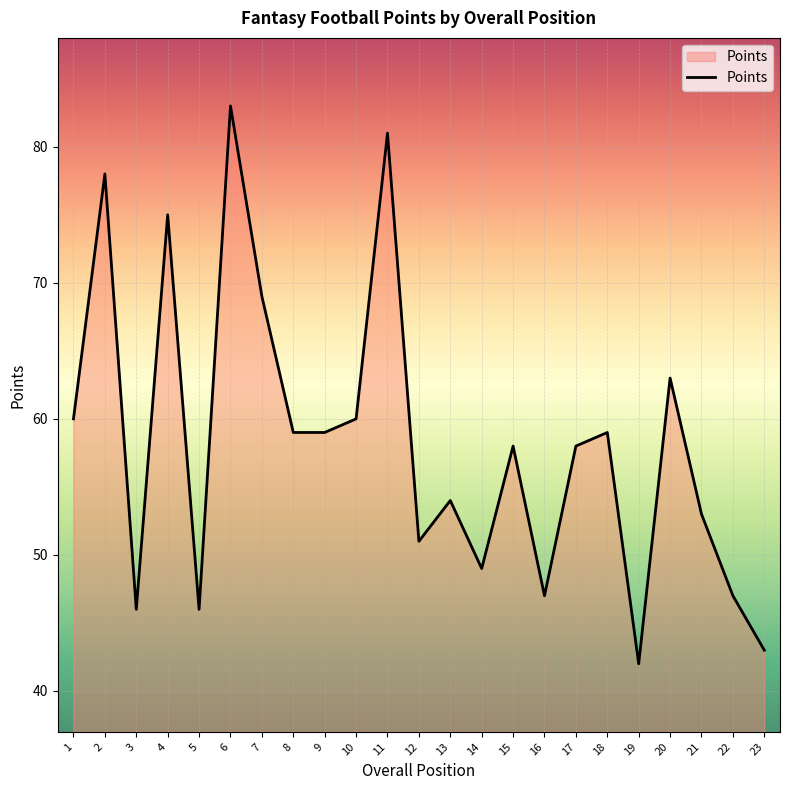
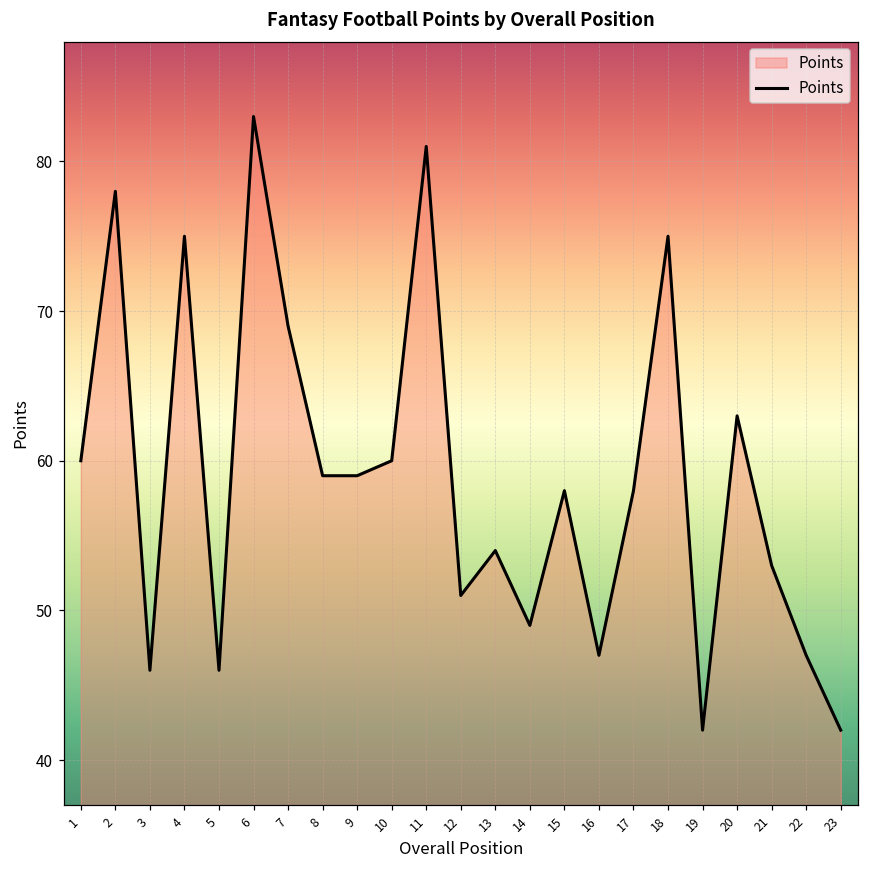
  {
    "1": 60,
    "2": 78,
    "3": 46,
    "4": 75,
    "5": 46,
    "6": 83,
    "7": 69,
    "8": 59,
    "9": 59,
    "10": 60,
    "11": 81,
    "12": 51,
    "13": 54,
    "14": 49,
    "15": 58,
    "16": 47,
    "17": 58,
-   "18": 59,
+   "18": 75,
    "19": 42,
    "20": 63,
    "21": 53,
    "22": 47,
-   "23": 43
+   "23": 42
  }
